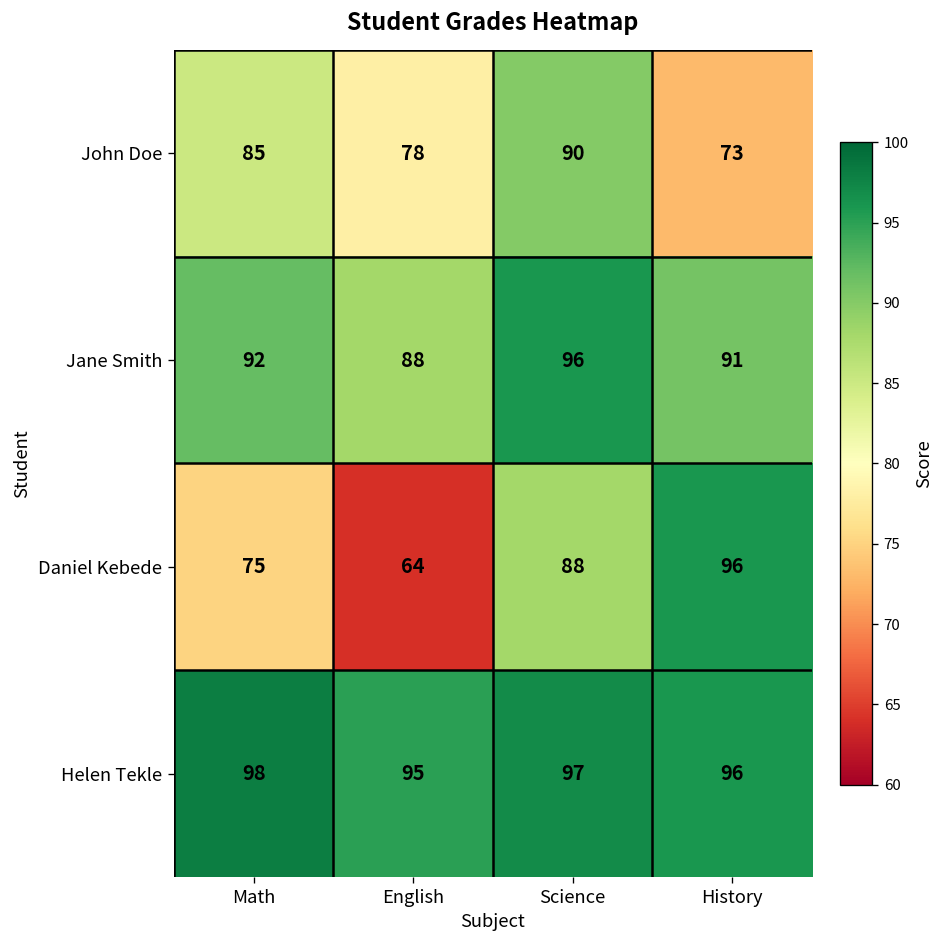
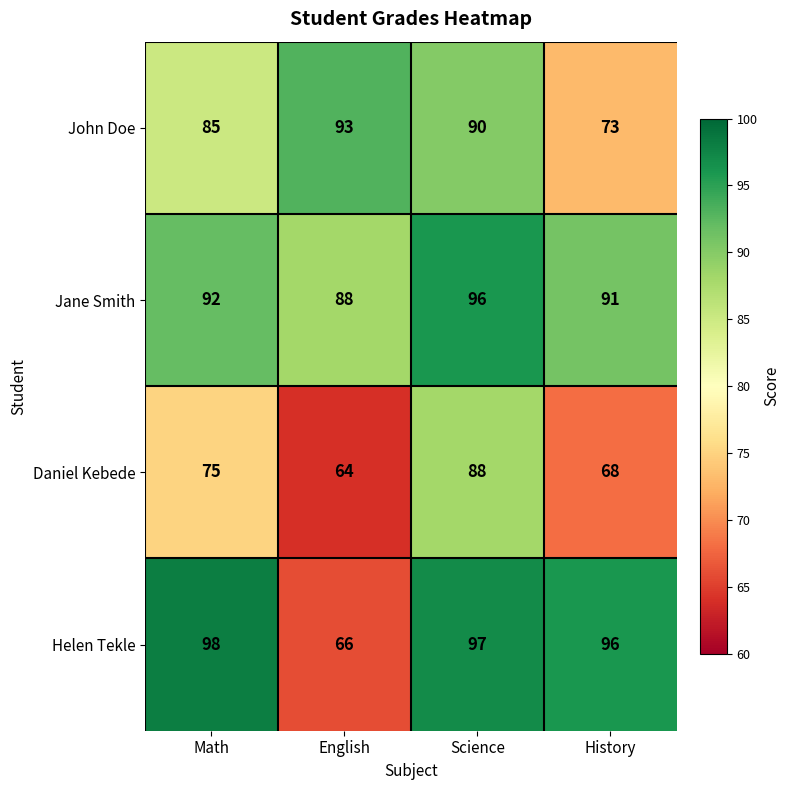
  {
    "John Doe": {
      "Math": 85,
-     "English": 78,
+     "English": 93,
      "Science": 90,
      "History": 73
    },
    "Jane Smith": {
      "Math": 92,
      "English": 88,
      "Science": 96,
      "History": 91
    },
    "Daniel Kebede": {
      "Math": 75,
      "English": 64,
      "Science": 88,
-     "History": 96
+     "History": 68
    },
    "Helen Tekle": {
      "Math": 98,
-     "English": 95,
+     "English": 66,
      "Science": 97,
      "History": 96
    }
  }
